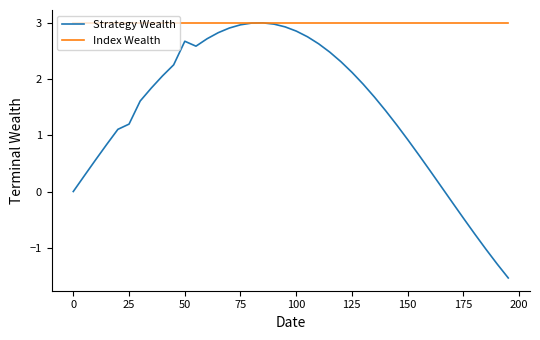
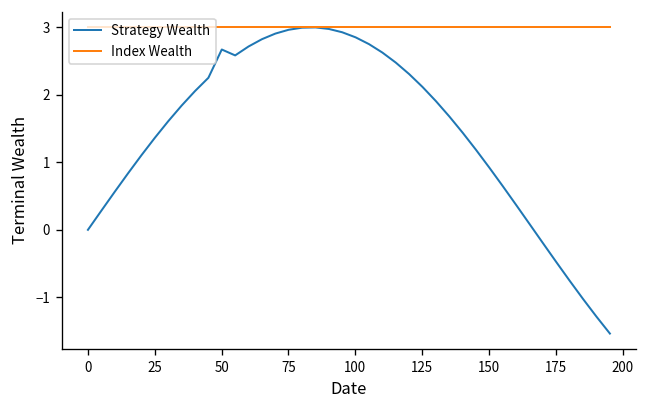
  {
    "Strategy Wealth": {
      "0": 0.0,
-     "25": 1.2,
+     "25": 1.4,
      "50": 2.7
    },
    "Index Wealth": {
      "50": 3.0
    }
  }
